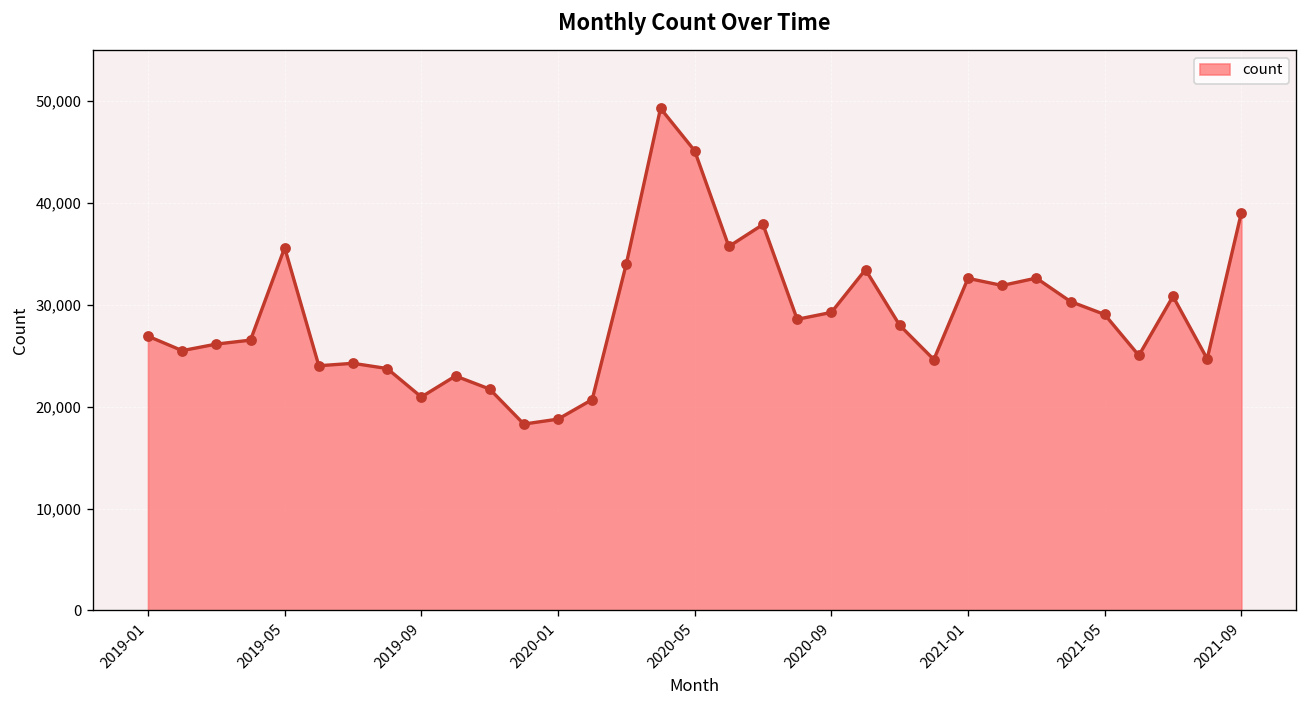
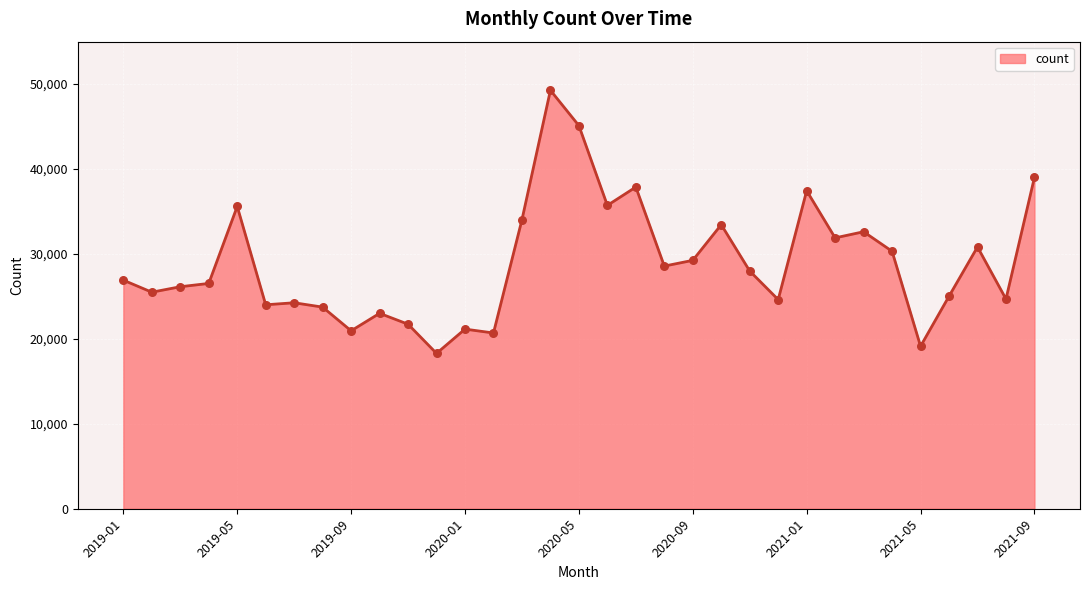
  {
    "2019-01": "27,000",
    "2019-05": "36,000",
    "2019-09": "21,000",
-   "2020-01": "19,000",
+   "2020-01": "21,000",
    "2020-05": "45,000",
    "2020-09": "29,000",
-   "2021-01": "33,000",
-   "2021-05": "29,000",
+   "2021-01": "37,000",
+   "2021-05": "19,000",
    "2021-09": "39,000"
  }
